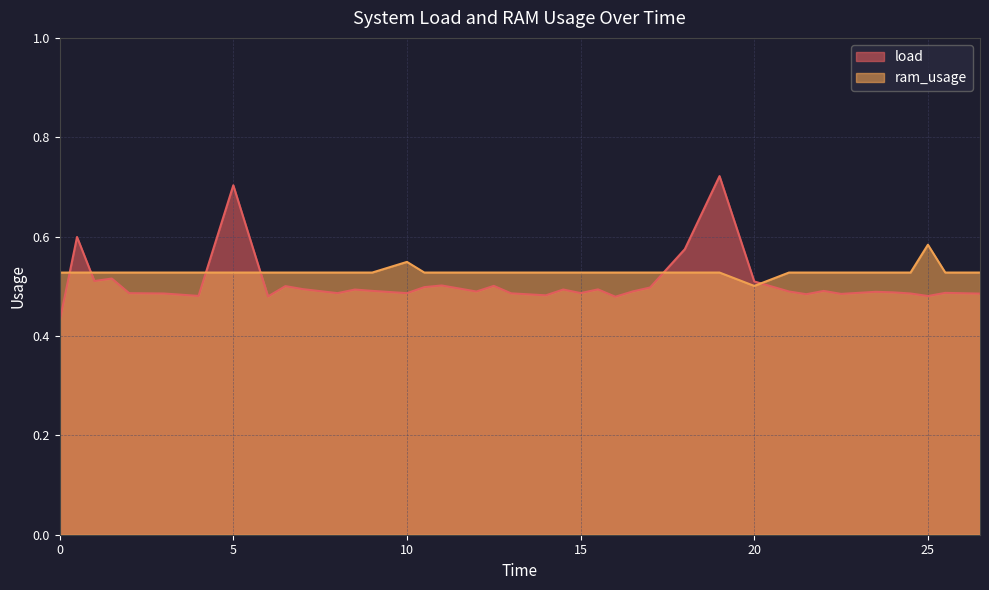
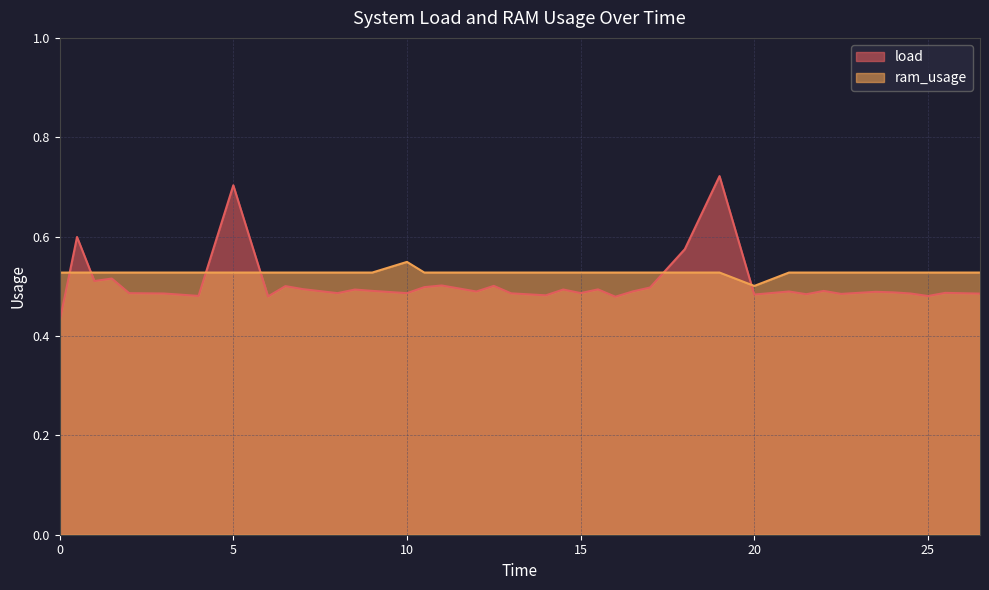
  {
    "load": {
      "0": 0.43,
      "5": 0.70,
      "10": 0.49,
      "15": 0.49,
-     "20": 0.51,
+     "20": 0.48,
      "25": 0.48
    },
    "ram_usage": {
      "0": 0.53,
      "5": 0.53,
      "10": 0.55,
      "15": 0.53,
      "20": 0.50,
-     "25": 0.58
+     "25": 0.53
    }
  }
